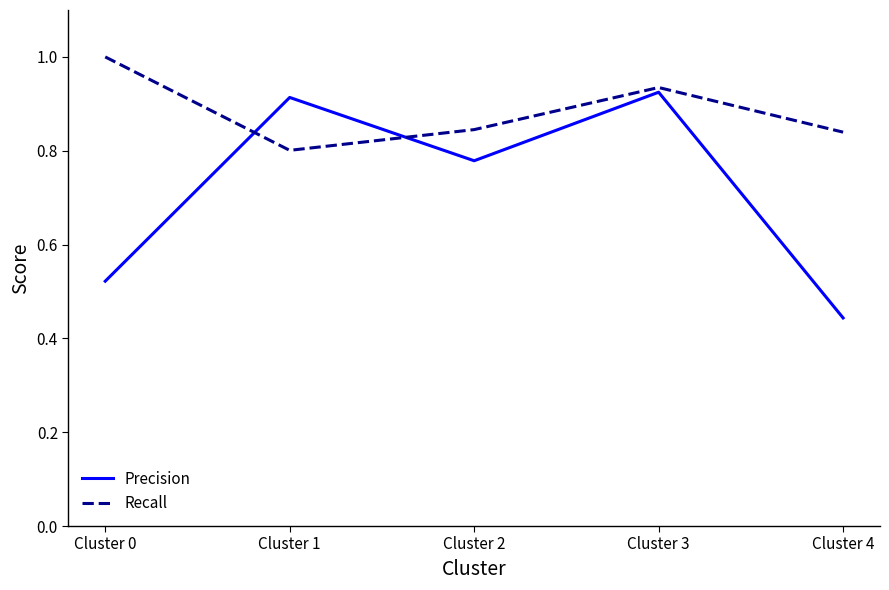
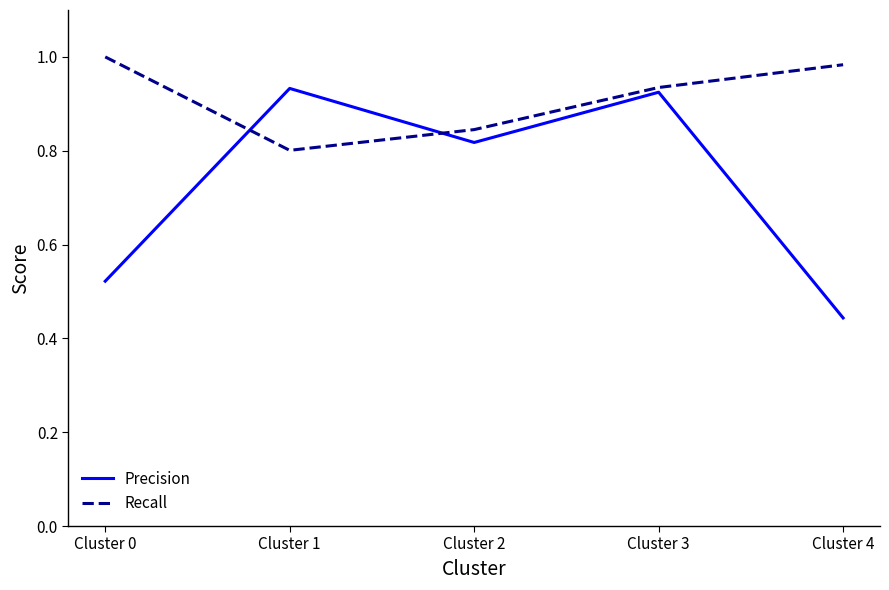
  {
    "Precision": {
      "Cluster 0": 0.52,
-     "Cluster 1": 0.91,
-     "Cluster 2": 0.78,
+     "Cluster 1": 0.93,
+     "Cluster 2": 0.82,
      "Cluster 3": 0.92,
      "Cluster 4": 0.44
    },
    "Recall": {
      "Cluster 0": 1.00,
      "Cluster 1": 0.80,
      "Cluster 2": 0.85,
      "Cluster 3": 0.93,
-     "Cluster 4": 0.84
+     "Cluster 4": 0.98
    }
  }
